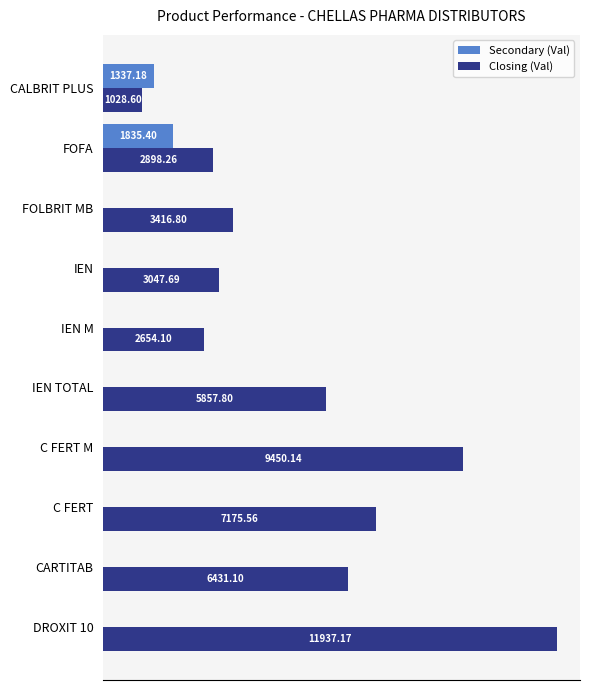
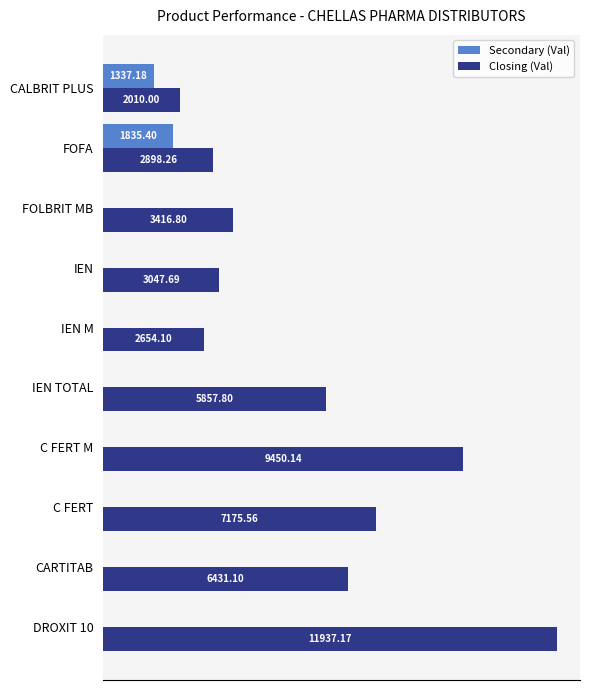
  {
    "Secondary (Val)": {
      "CALBRIT PLUS": 1337.18,
      "FOFA": 1835.40
    },
    "Closing (Val)": {
-     "CALBRIT PLUS": 1028.60,
+     "CALBRIT PLUS": 2010.00,
      "FOFA": 2898.26,
      "FOLBRIT MB": 3416.80,
      "IEN": 3047.69,
      "IEN M": 2654.10,
      "IEN TOTAL": 5857.80,
      "C FERT M": 9450.14,
      "C FERT": 7175.56,
      "CARTITAB": 6431.10,
      "DROXIT 10": 11937.17
    }
  }
